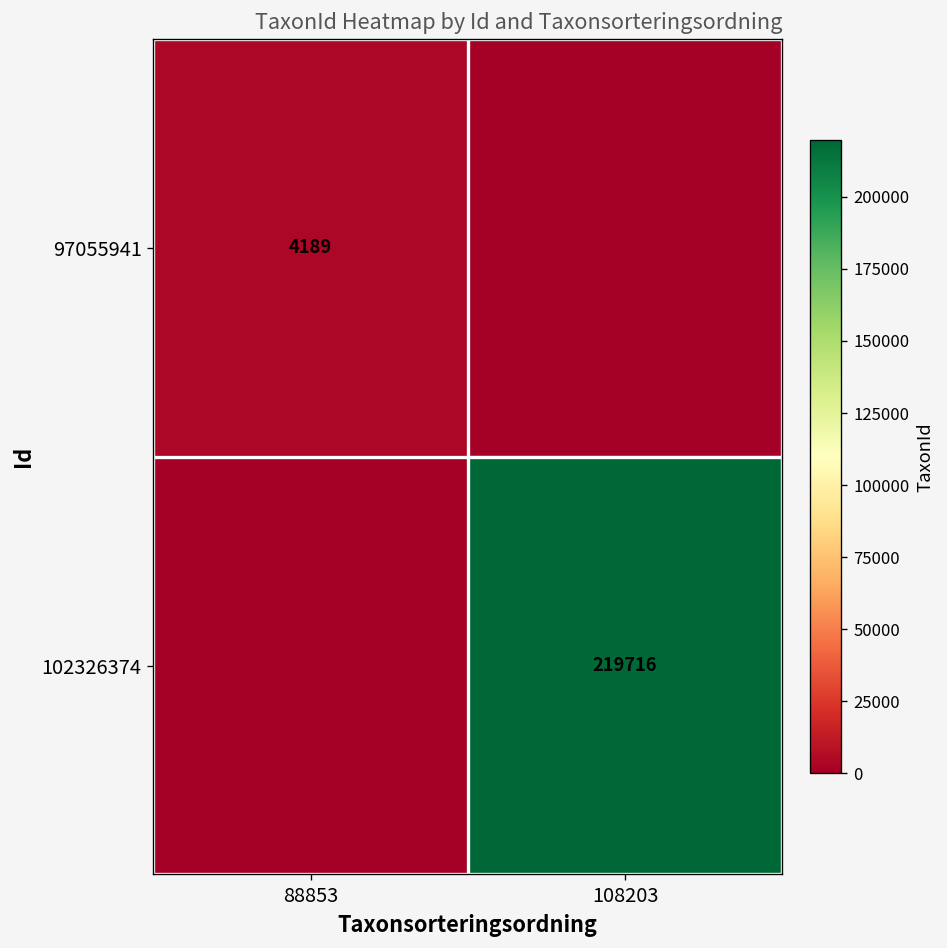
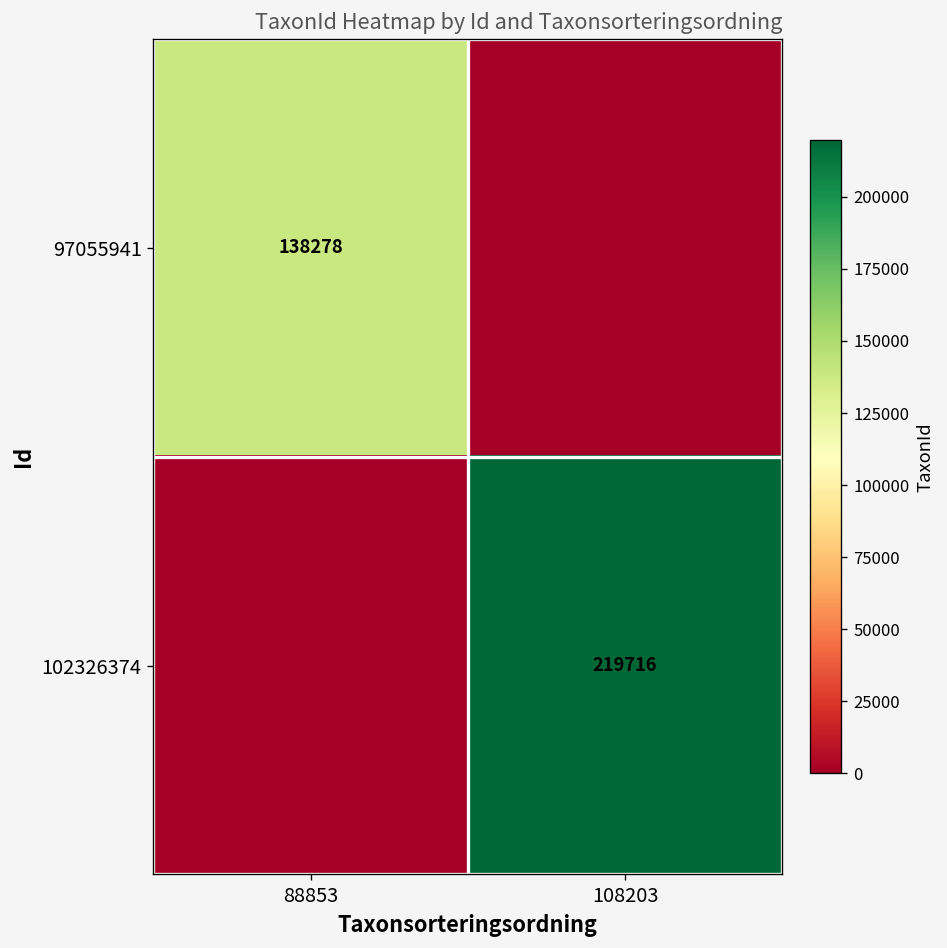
  {
    "97055941": {
-     "88853": 4189
+     "88853": 138278
    },
    "102326374": {
      "108203": 219716
    }
  }
